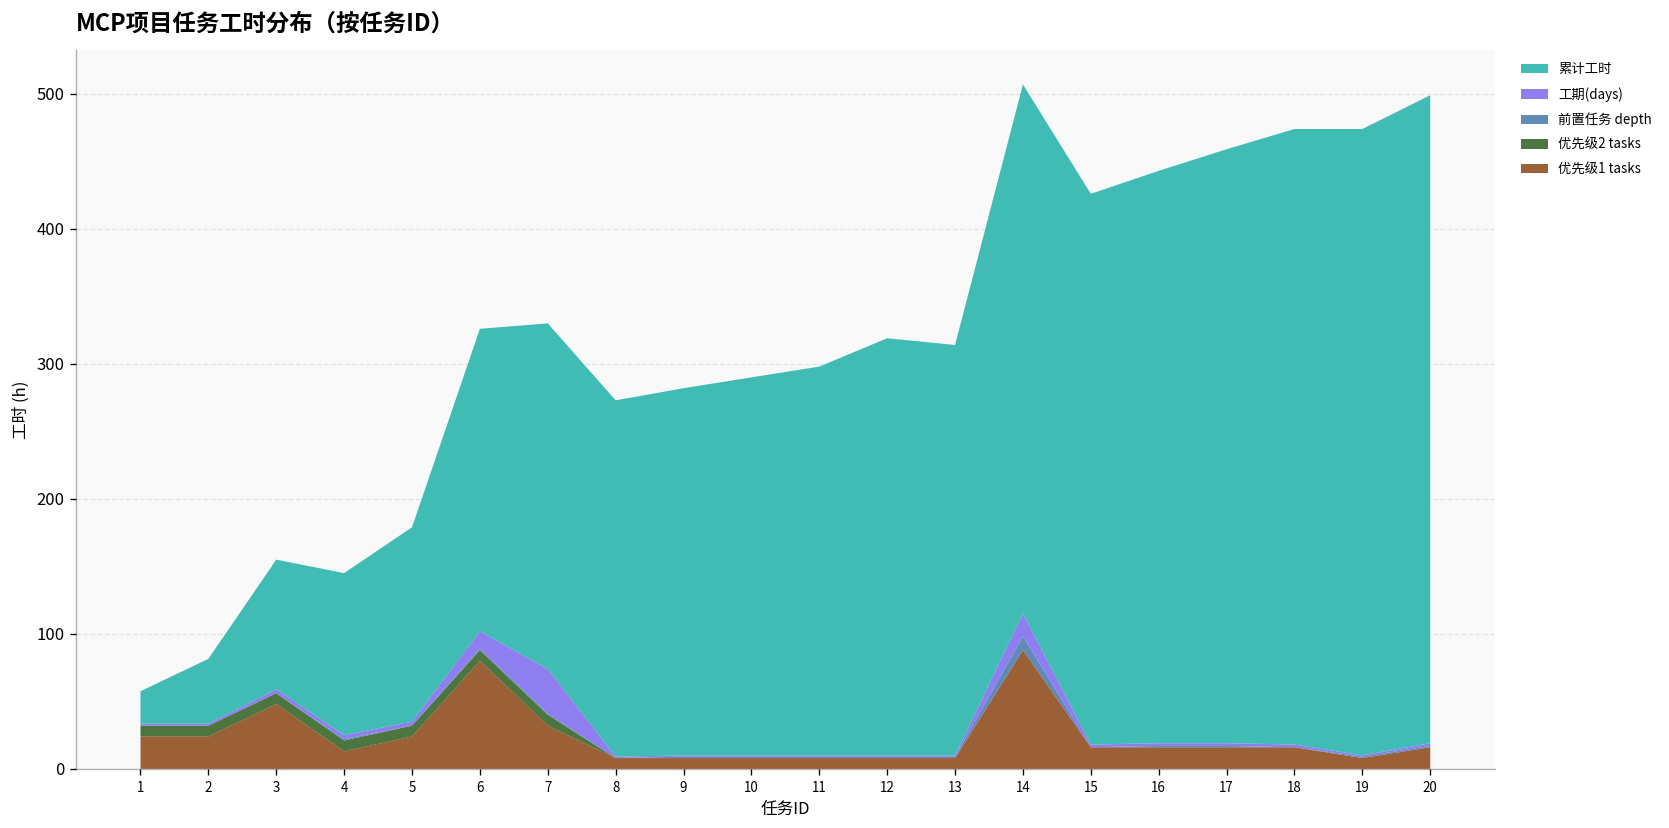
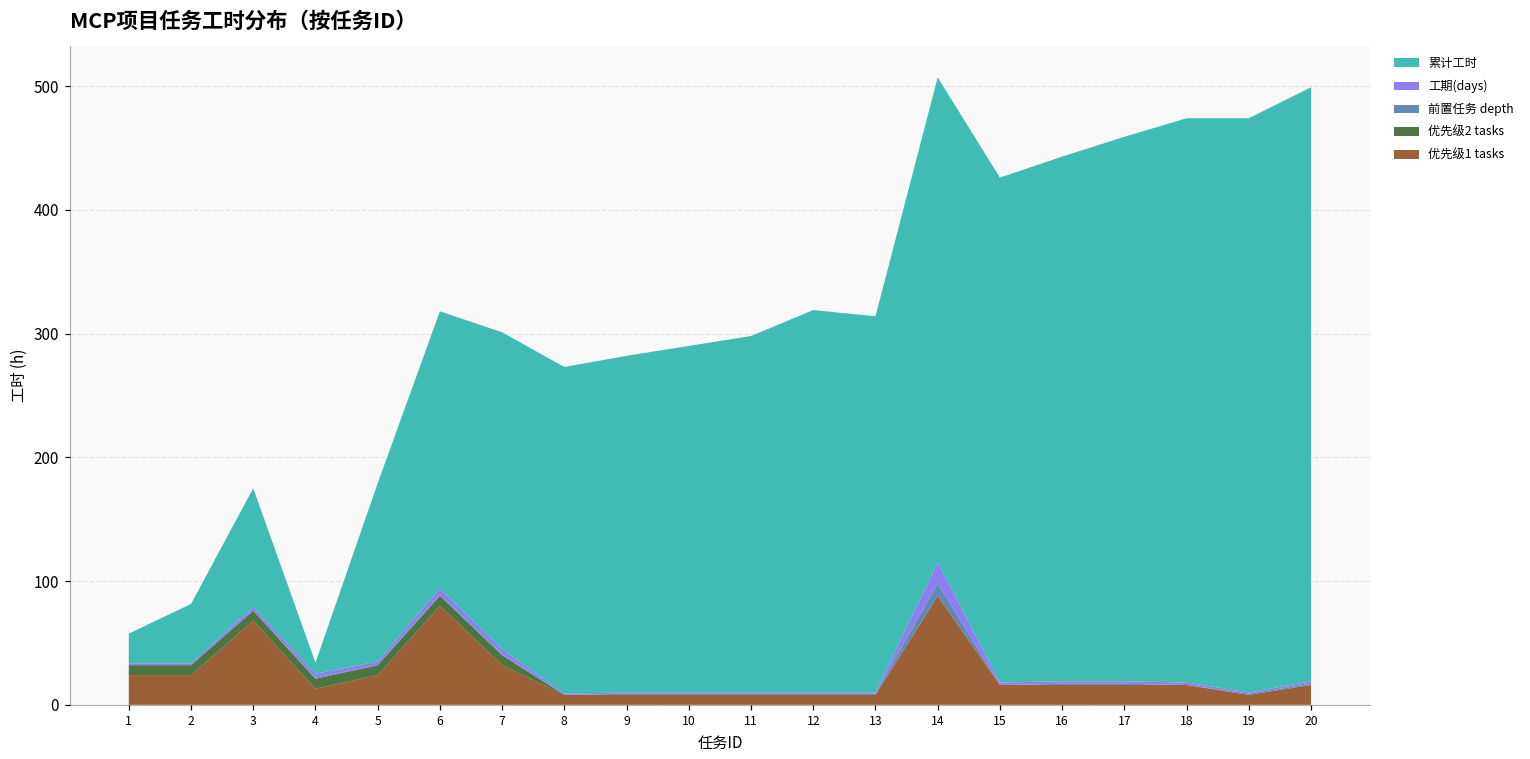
  {
    "优先级1 tasks": {
      "1": 24,
      "2": 24,
-     "3": 48,
+     "3": 68,
      "4": 13,
      "5": 24,
      "6": 80,
      "7": 32
    },
    "前置任务 depth": {
      "14": 10
    },
    "工期(days)": {
      "3": 3,
      "4": 3,
      "5": 3,
-     "6": 13,
-     "7": 33,
+     "6": 5,
+     "7": 4,
      "14": 17
    },
    "累计工时": {
      "1": 24,
      "2": 48,
      "3": 96,
-     "4": 120,
+     "4": 9,
      "5": 144,
      "6": 224,
      "7": 256,
      "8": 264,
      "9": 272,
      "10": 280,
      "11": 288,
      "12": 309,
      "13": 304,
      "14": 392,
      "15": 408,
      "16": 424,
      "17": 440,
      "18": 456,
      "19": 464,
      "20": 480
    }
  }
